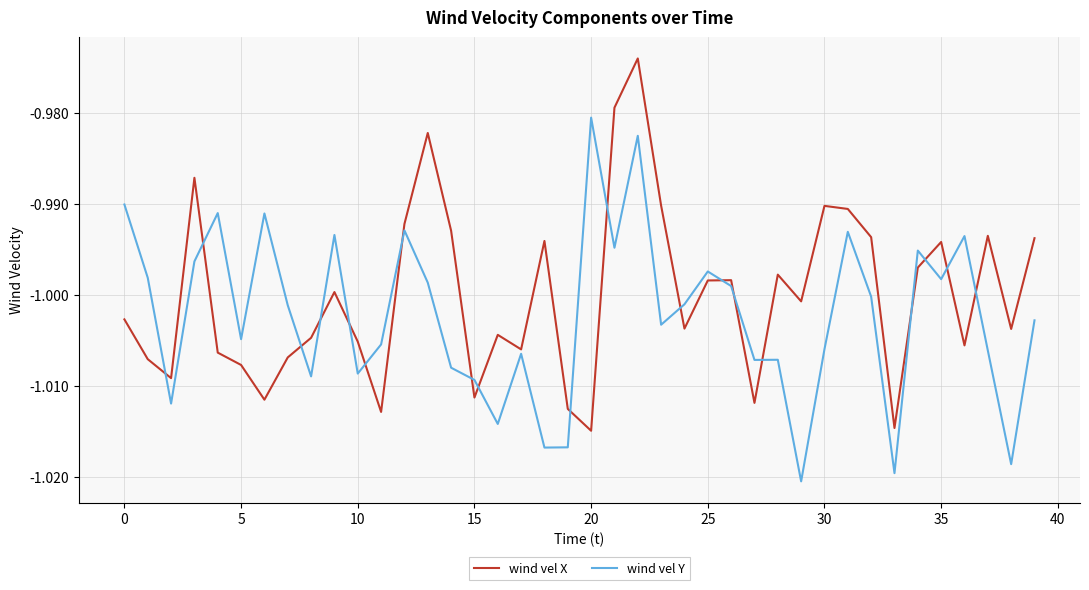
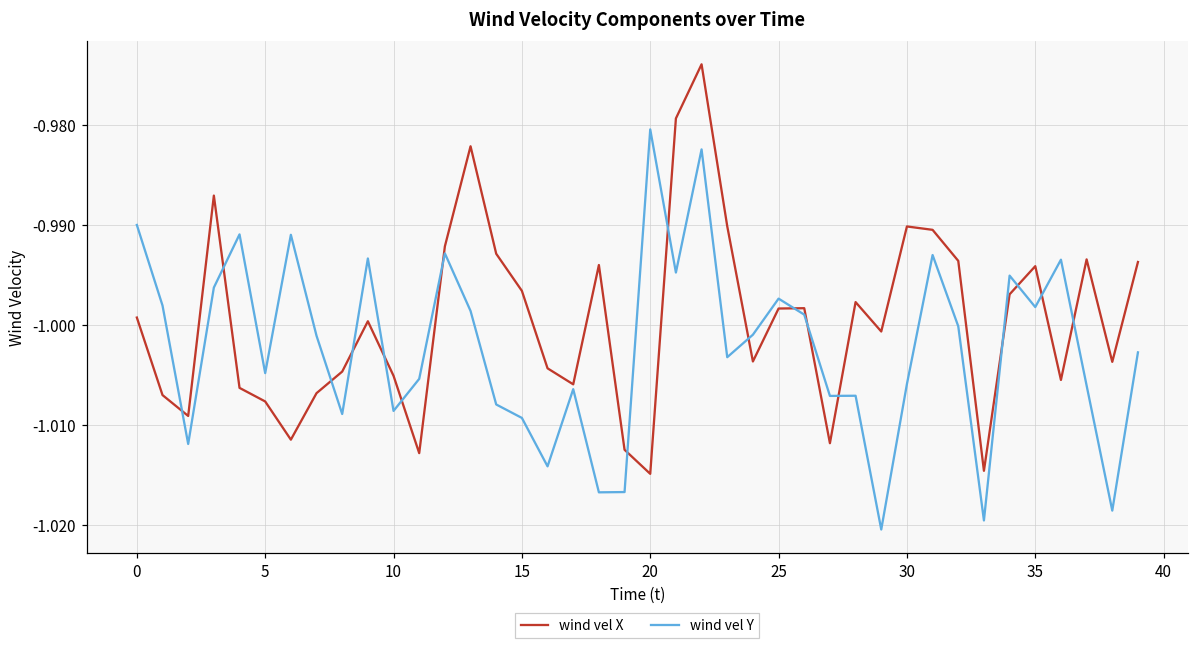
  {
    "wind vel X": {
-     "0": -1.003,
+     "0": -0.999,
      "5": -1.008,
      "10": -1.005,
-     "15": -1.011,
+     "15": -0.997,
      "20": -1.015,
      "25": -0.998,
      "30": -0.990,
      "35": -0.994
    },
    "wind vel Y": {
      "0": -0.990,
      "5": -1.005,
      "10": -1.009,
      "15": -1.009,
      "20": -0.980,
      "25": -0.997,
      "30": -1.006,
      "35": -0.998
    }
  }
